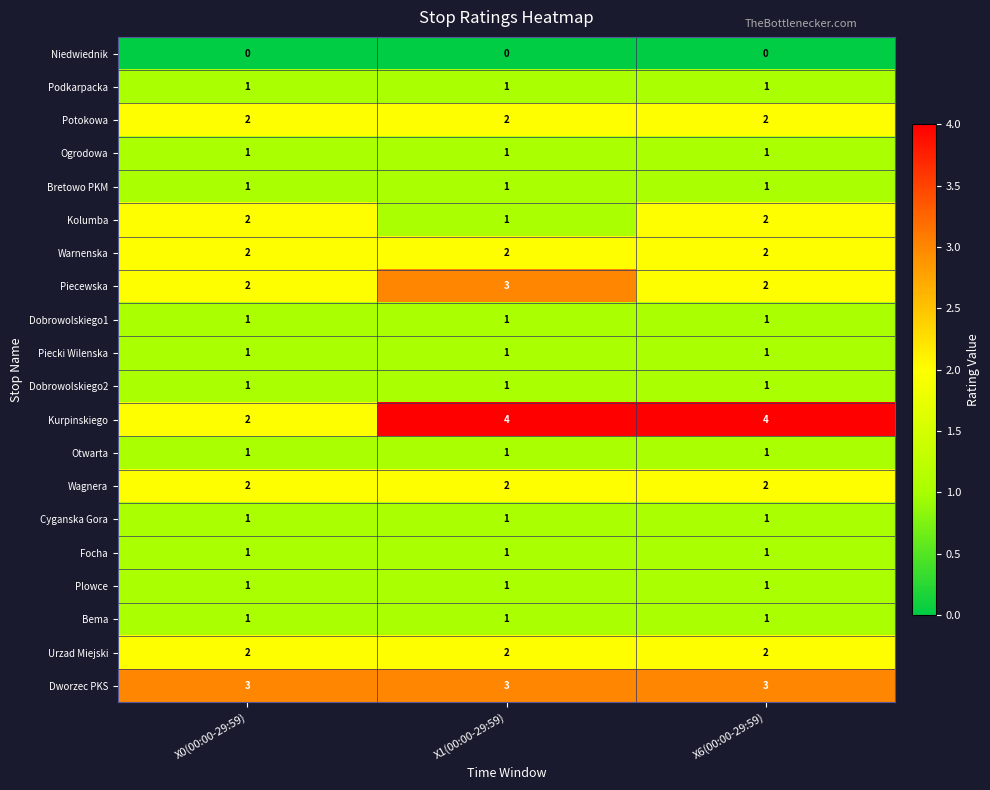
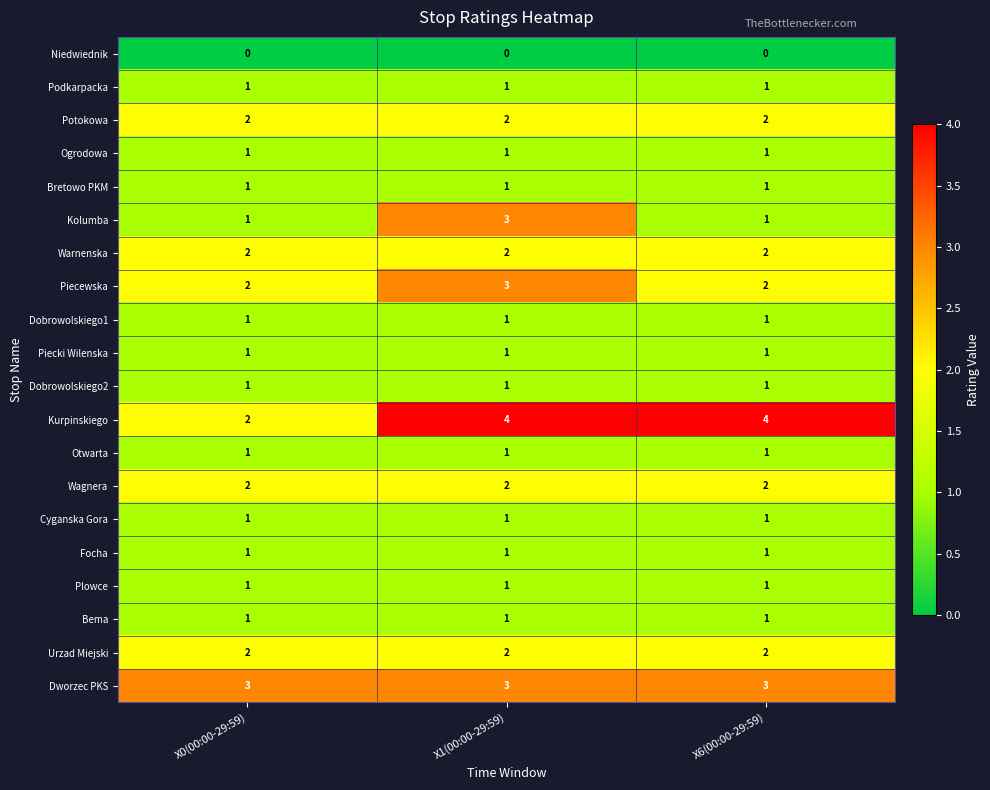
  {
    "Niedwiednik": {
      "X0(00:00-29:59)": 0,
      "X1(00:00-29:59)": 0,
      "X6(00:00-29:59)": 0
    },
    "Podkarpacka": {
      "X0(00:00-29:59)": 1,
      "X1(00:00-29:59)": 1,
      "X6(00:00-29:59)": 1
    },
    "Potokowa": {
      "X0(00:00-29:59)": 2,
      "X1(00:00-29:59)": 2,
      "X6(00:00-29:59)": 2
    },
    "Ogrodowa": {
      "X0(00:00-29:59)": 1,
      "X1(00:00-29:59)": 1,
      "X6(00:00-29:59)": 1
    },
    "Bretowo PKM": {
      "X0(00:00-29:59)": 1,
      "X1(00:00-29:59)": 1,
      "X6(00:00-29:59)": 1
    },
    "Kolumba": {
-     "X0(00:00-29:59)": 2,
-     "X1(00:00-29:59)": 1,
-     "X6(00:00-29:59)": 2
+     "X0(00:00-29:59)": 1,
+     "X1(00:00-29:59)": 3,
+     "X6(00:00-29:59)": 1
    },
    "Warnenska": {
      "X0(00:00-29:59)": 2,
      "X1(00:00-29:59)": 2,
      "X6(00:00-29:59)": 2
    },
    "Piecewska": {
      "X0(00:00-29:59)": 2,
      "X1(00:00-29:59)": 3,
      "X6(00:00-29:59)": 2
    },
    "Dobrowolskiego1": {
      "X0(00:00-29:59)": 1,
      "X1(00:00-29:59)": 1,
      "X6(00:00-29:59)": 1
    },
    "Piecki Wilenska": {
      "X0(00:00-29:59)": 1,
      "X1(00:00-29:59)": 1,
      "X6(00:00-29:59)": 1
    },
    "Dobrowolskiego2": {
      "X0(00:00-29:59)": 1,
      "X1(00:00-29:59)": 1,
      "X6(00:00-29:59)": 1
    },
    "Kurpinskiego": {
      "X0(00:00-29:59)": 2,
      "X1(00:00-29:59)": 4,
      "X6(00:00-29:59)": 4
    },
    "Otwarta": {
      "X0(00:00-29:59)": 1,
      "X1(00:00-29:59)": 1,
      "X6(00:00-29:59)": 1
    },
    "Wagnera": {
      "X0(00:00-29:59)": 2,
      "X1(00:00-29:59)": 2,
      "X6(00:00-29:59)": 2
    },
    "Cyganska Gora": {
      "X0(00:00-29:59)": 1,
      "X1(00:00-29:59)": 1,
      "X6(00:00-29:59)": 1
    },
    "Focha": {
      "X0(00:00-29:59)": 1,
      "X1(00:00-29:59)": 1,
      "X6(00:00-29:59)": 1
    },
    "Plowce": {
      "X0(00:00-29:59)": 1,
      "X1(00:00-29:59)": 1,
      "X6(00:00-29:59)": 1
    },
    "Bema": {
      "X0(00:00-29:59)": 1,
      "X1(00:00-29:59)": 1,
      "X6(00:00-29:59)": 1
    },
    "Urzad Miejski": {
      "X0(00:00-29:59)": 2,
      "X1(00:00-29:59)": 2,
      "X6(00:00-29:59)": 2
    },
    "Dworzec PKS": {
      "X0(00:00-29:59)": 3,
      "X1(00:00-29:59)": 3,
      "X6(00:00-29:59)": 3
    }
  }
